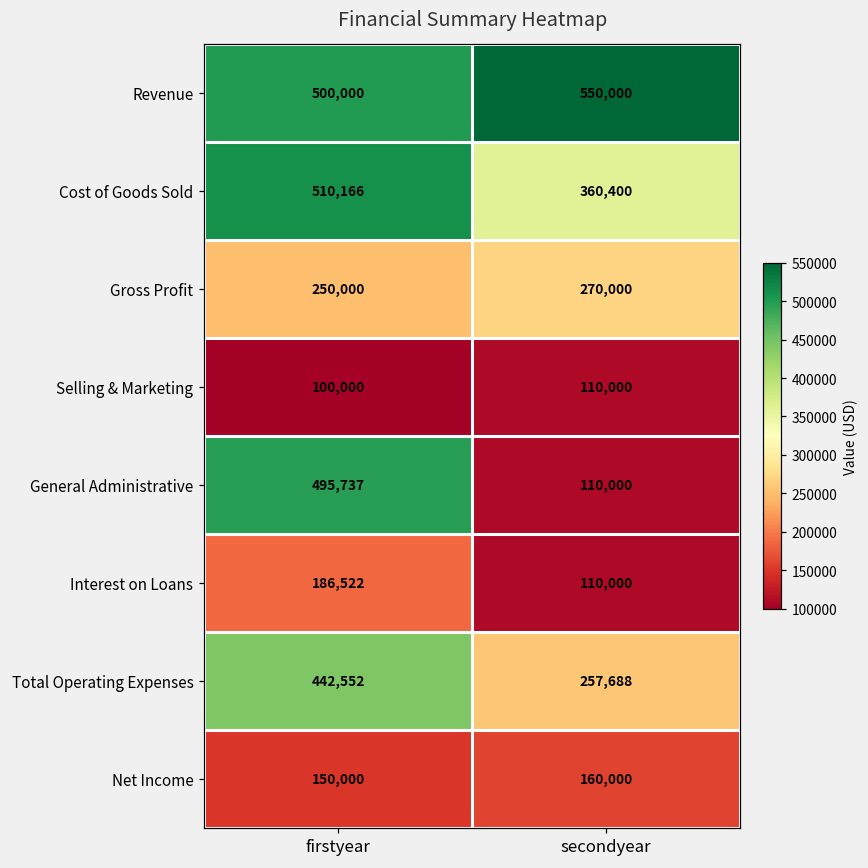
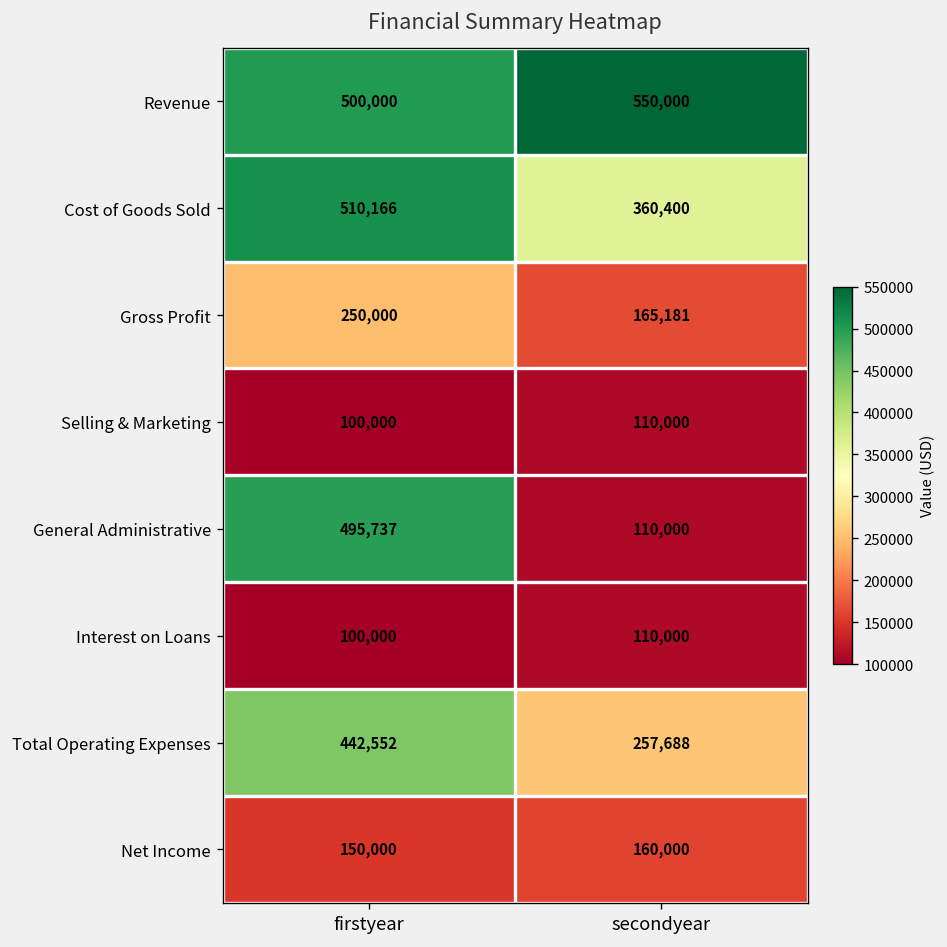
  {
    "Revenue": {
      "firstyear": "500,000",
      "secondyear": "550,000"
    },
    "Cost of Goods Sold": {
      "firstyear": "510,166",
      "secondyear": "360,400"
    },
    "Gross Profit": {
      "firstyear": "250,000",
-     "secondyear": "270,000"
+     "secondyear": "165,181"
    },
    "Selling & Marketing": {
      "firstyear": "100,000",
      "secondyear": "110,000"
    },
    "General Administrative": {
      "firstyear": "495,737",
      "secondyear": "110,000"
    },
    "Interest on Loans": {
-     "firstyear": "186,522",
+     "firstyear": "100,000",
      "secondyear": "110,000"
    },
    "Total Operating Expenses": {
      "firstyear": "442,552",
      "secondyear": "257,688"
    },
    "Net Income": {
      "firstyear": "150,000",
      "secondyear": "160,000"
    }
  }
